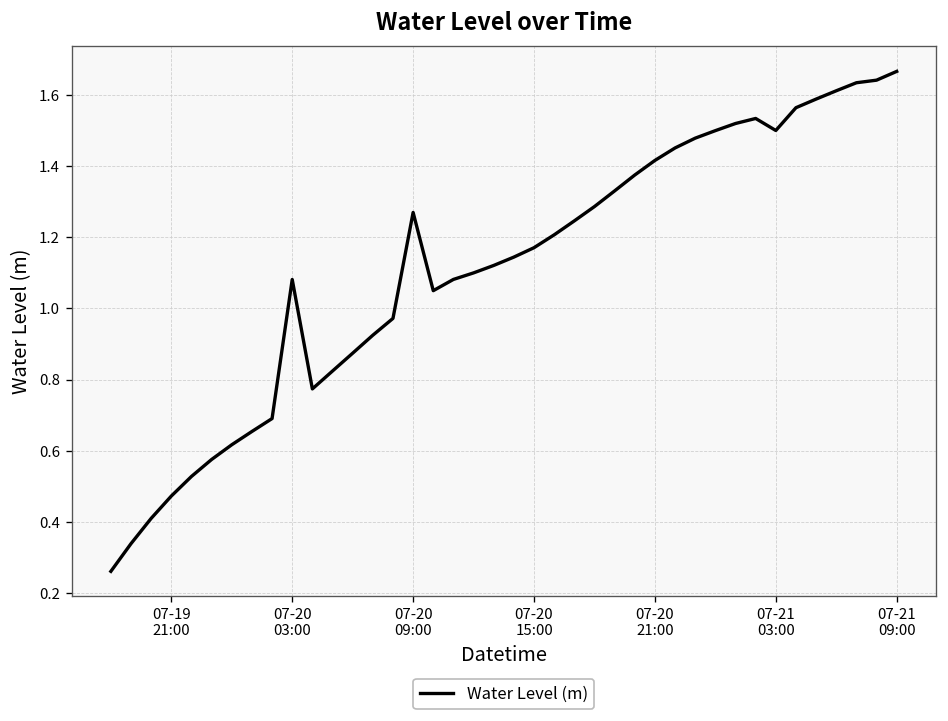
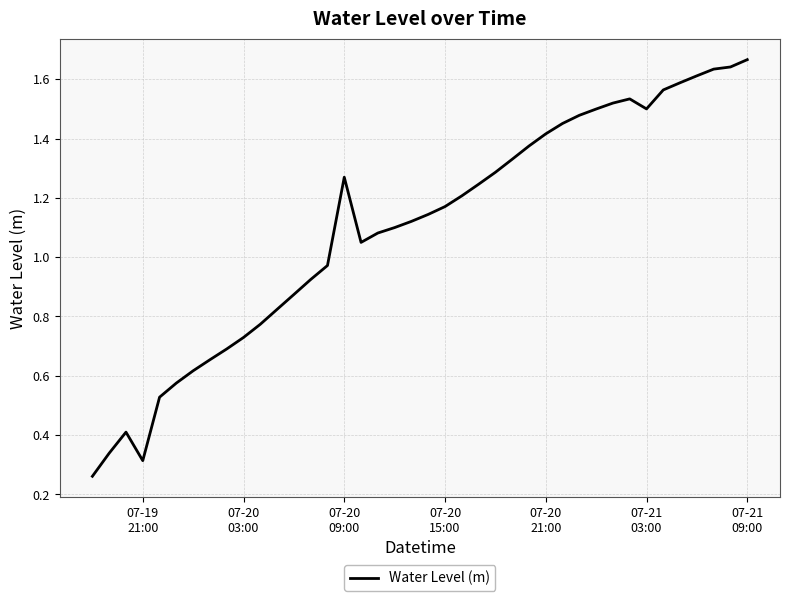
  {
-   "07-19 21:00": 0.47,
-   "07-20 03:00": 1.08,
+   "07-19 21:00": 0.31,
+   "07-20 03:00": 0.73,
    "07-20 09:00": 1.27,
    "07-20 15:00": 1.17,
    "07-20 21:00": 1.42,
    "07-21 03:00": 1.50,
    "07-21 09:00": 1.67
  }
